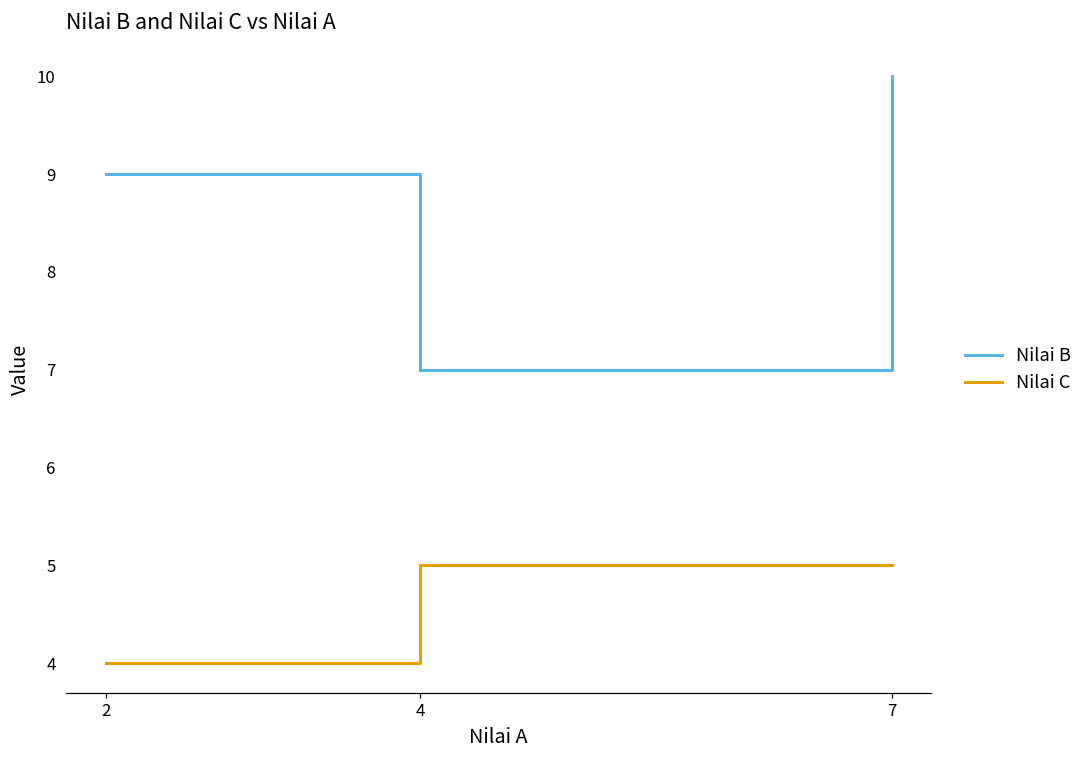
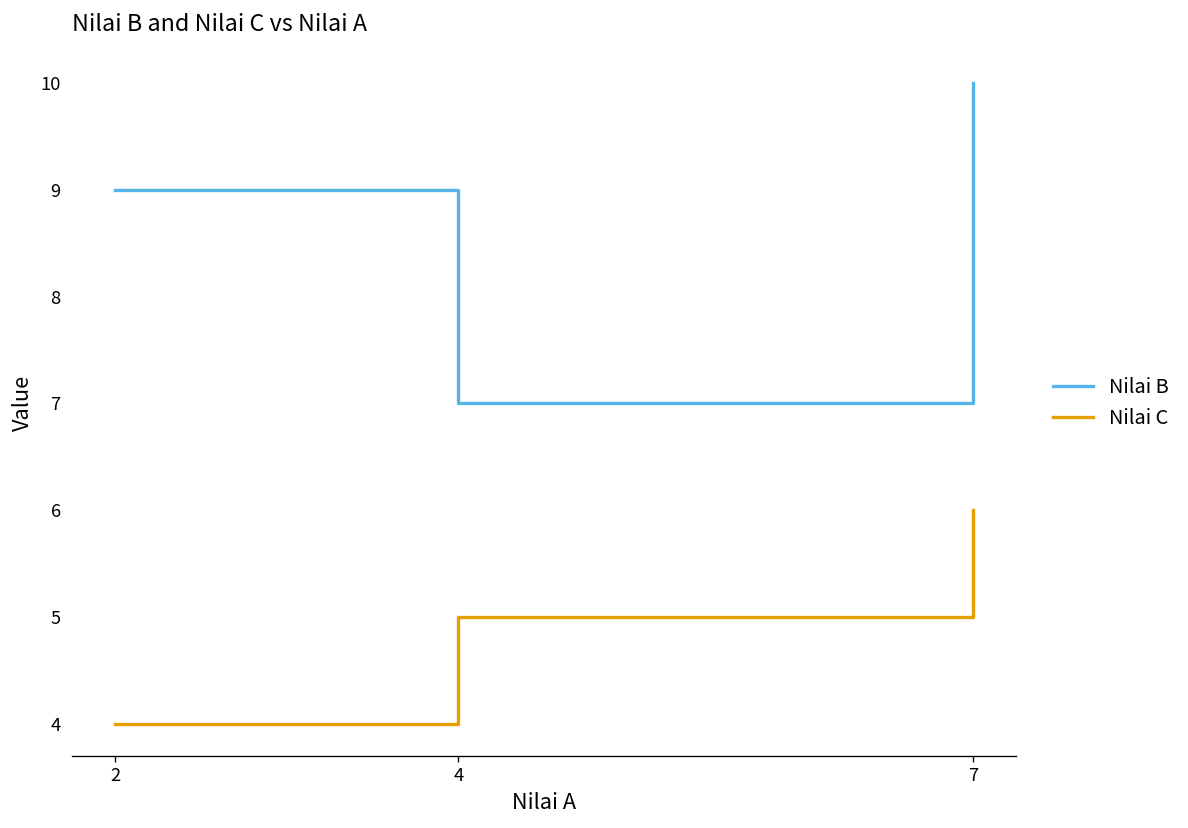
  {
    "Nilai B": {
      "2": 9,
      "4": 7,
      "7": 10
    },
    "Nilai C": {
      "2": 4,
      "4": 5,
-     "7": 5
+     "7": 6
    }
  }
